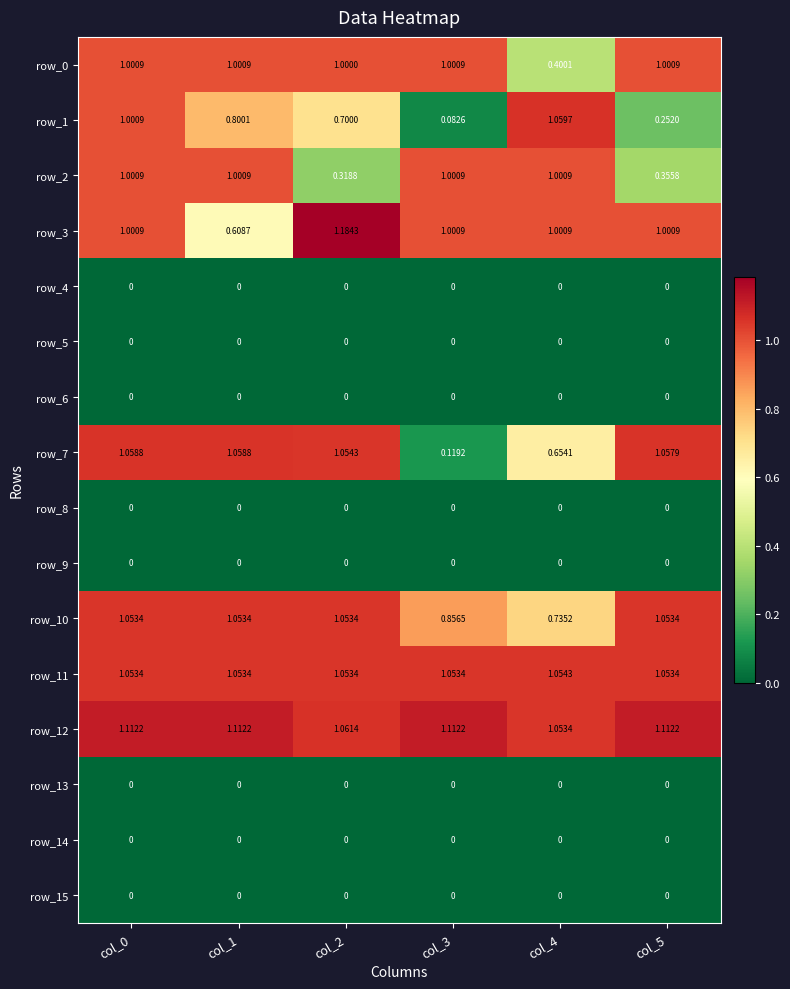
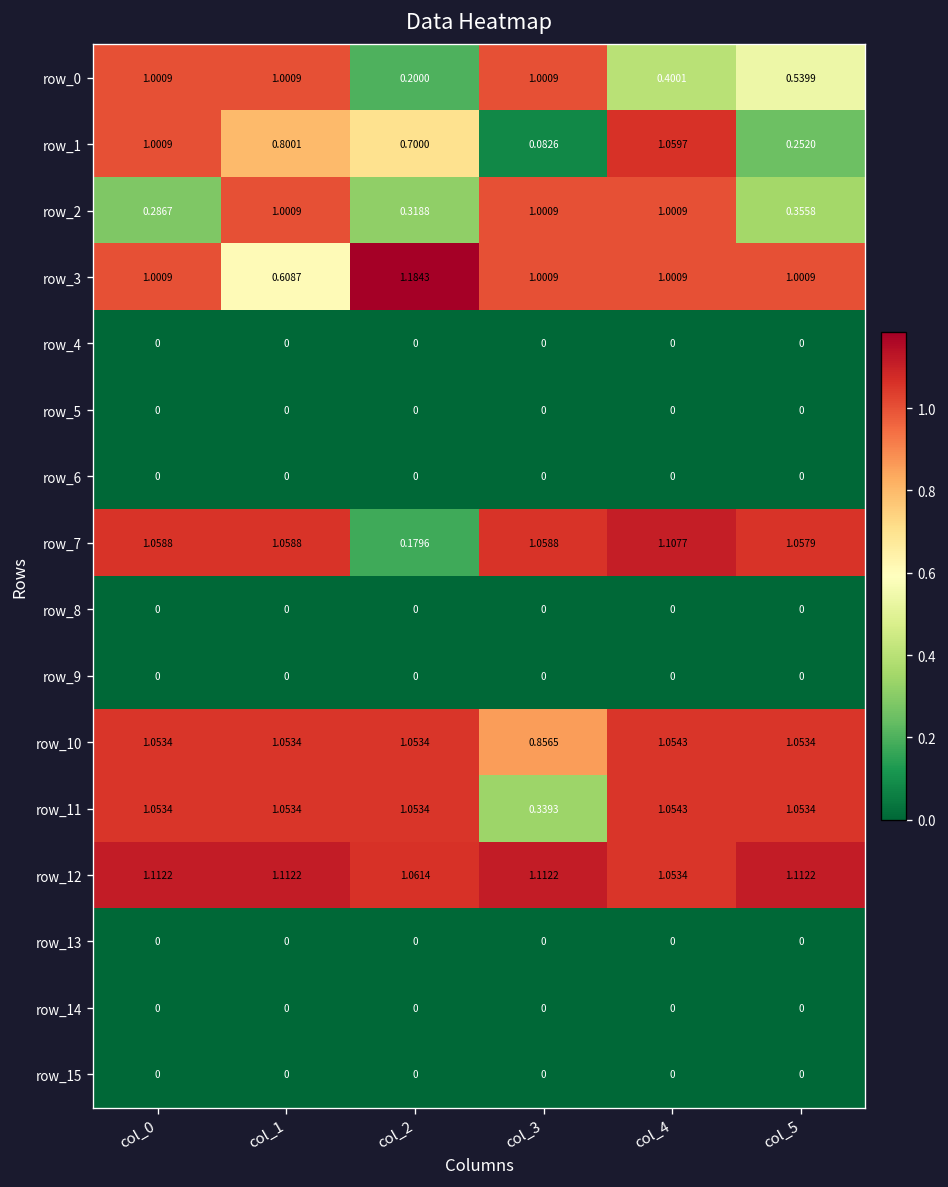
  {
    "row_0": {
      "col_0": 1.0009,
      "col_1": 1.0009,
-     "col_2": 1.0000,
+     "col_2": 0.2000,
      "col_3": 1.0009,
      "col_4": 0.4001,
-     "col_5": 1.0009
+     "col_5": 0.5399
    },
    "row_1": {
      "col_0": 1.0009,
      "col_1": 0.8001,
      "col_2": 0.7000,
      "col_3": 0.0826,
      "col_4": 1.0597,
      "col_5": 0.2520
    },
    "row_2": {
-     "col_0": 1.0009,
+     "col_0": 0.2867,
      "col_1": 1.0009,
      "col_2": 0.3188,
      "col_3": 1.0009,
      "col_4": 1.0009,
      "col_5": 0.3558
    },
    "row_3": {
      "col_0": 1.0009,
      "col_1": 0.6087,
      "col_2": 1.1843,
      "col_3": 1.0009,
      "col_4": 1.0009,
      "col_5": 1.0009
    },
    "row_4": {
      "col_0": 0,
      "col_1": 0,
      "col_2": 0,
      "col_3": 0,
      "col_4": 0,
      "col_5": 0
    },
    "row_5": {
      "col_0": 0,
      "col_1": 0,
      "col_2": 0,
      "col_3": 0,
      "col_4": 0,
      "col_5": 0
    },
    "row_6": {
      "col_0": 0,
      "col_1": 0,
      "col_2": 0,
      "col_3": 0,
      "col_4": 0,
      "col_5": 0
    },
    "row_7": {
      "col_0": 1.0588,
      "col_1": 1.0588,
-     "col_2": 1.0543,
-     "col_3": 0.1192,
-     "col_4": 0.6541,
+     "col_2": 0.1796,
+     "col_3": 1.0588,
+     "col_4": 1.1077,
      "col_5": 1.0579
    },
    "row_8": {
      "col_0": 0,
      "col_1": 0,
      "col_2": 0,
      "col_3": 0,
      "col_4": 0,
      "col_5": 0
    },
    "row_9": {
      "col_0": 0,
      "col_1": 0,
      "col_2": 0,
      "col_3": 0,
      "col_4": 0,
      "col_5": 0
    },
    "row_10": {
      "col_0": 1.0534,
      "col_1": 1.0534,
      "col_2": 1.0534,
      "col_3": 0.8565,
-     "col_4": 0.7352,
+     "col_4": 1.0543,
      "col_5": 1.0534
    },
    "row_11": {
      "col_0": 1.0534,
      "col_1": 1.0534,
      "col_2": 1.0534,
-     "col_3": 1.0534,
+     "col_3": 0.3393,
      "col_4": 1.0543,
      "col_5": 1.0534
    },
    "row_12": {
      "col_0": 1.1122,
      "col_1": 1.1122,
      "col_2": 1.0614,
      "col_3": 1.1122,
      "col_4": 1.0534,
      "col_5": 1.1122
    },
    "row_13": {
      "col_0": 0,
      "col_1": 0,
      "col_2": 0,
      "col_3": 0,
      "col_4": 0,
      "col_5": 0
    },
    "row_14": {
      "col_0": 0,
      "col_1": 0,
      "col_2": 0,
      "col_3": 0,
      "col_4": 0,
      "col_5": 0
    },
    "row_15": {
      "col_0": 0,
      "col_1": 0,
      "col_2": 0,
      "col_3": 0,
      "col_4": 0,
      "col_5": 0
    }
  }
